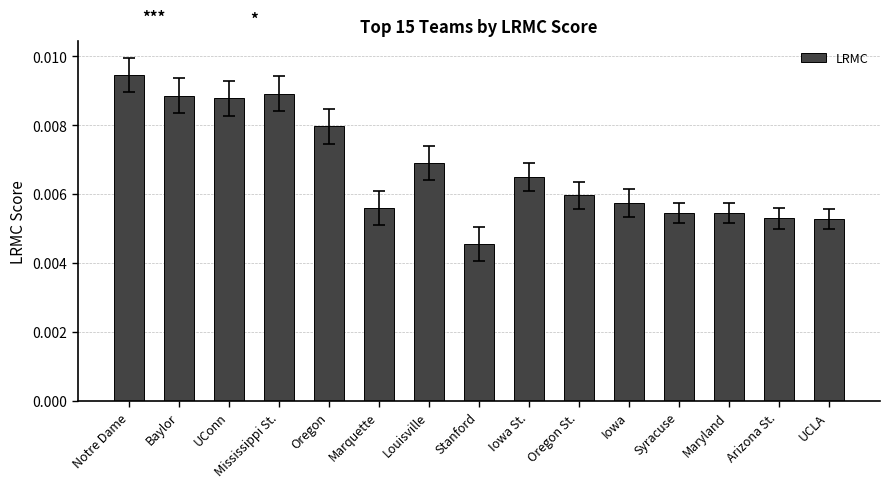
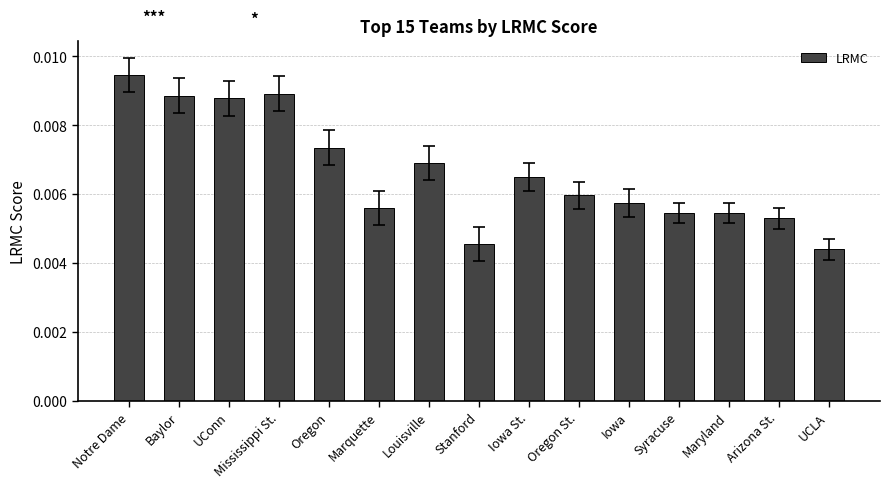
  {
    "LRMC": {
      "Notre Dame": 0.0095,
      "Baylor": 0.0089,
      "UConn": 0.0088,
      "Mississippi St.": 0.0089,
-     "Oregon": 0.0080,
+     "Oregon": 0.0073,
      "Marquette": 0.0056,
      "Louisville": 0.0069,
      "Stanford": 0.0046,
      "Iowa St.": 0.0065,
      "Oregon St.": 0.0060,
      "Iowa": 0.0057,
      "Syracuse": 0.0055,
      "Maryland": 0.0054,
      "Arizona St.": 0.0053,
-     "UCLA": 0.0053
+     "UCLA": 0.0044
    }
  }
